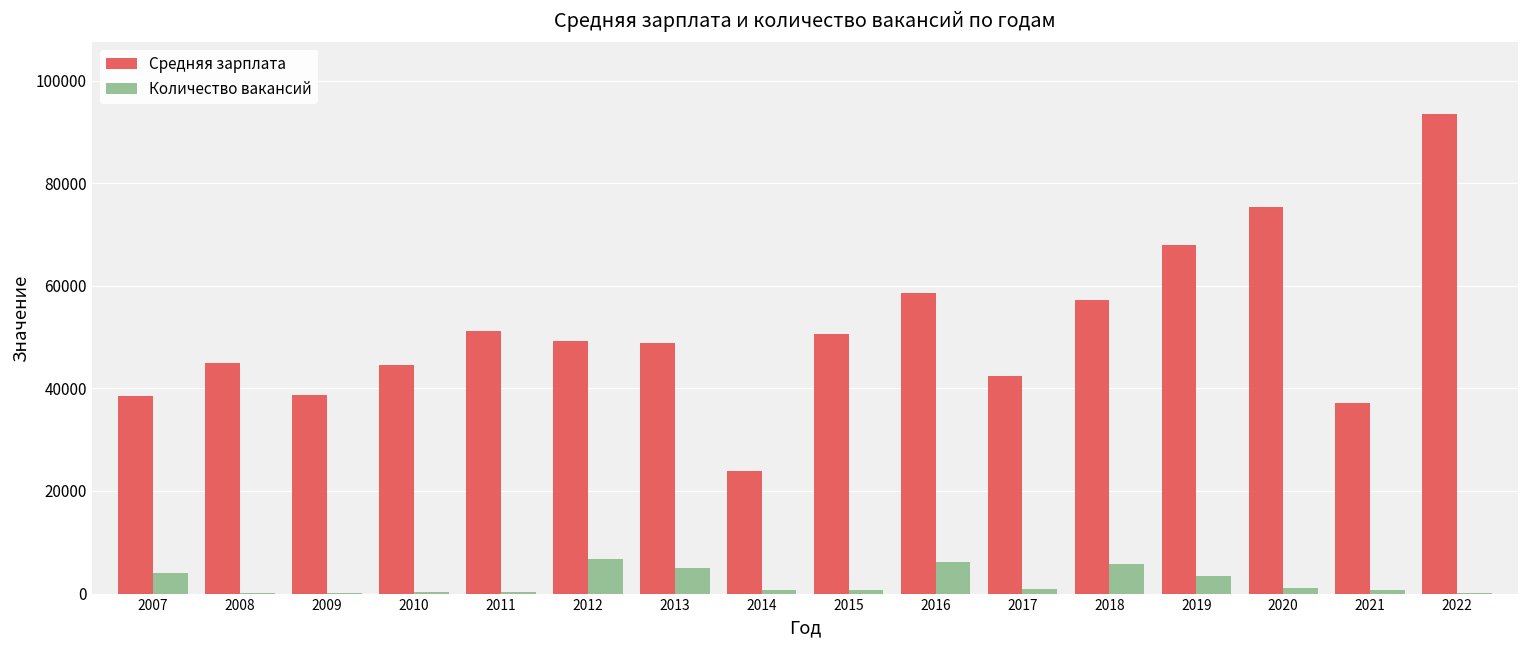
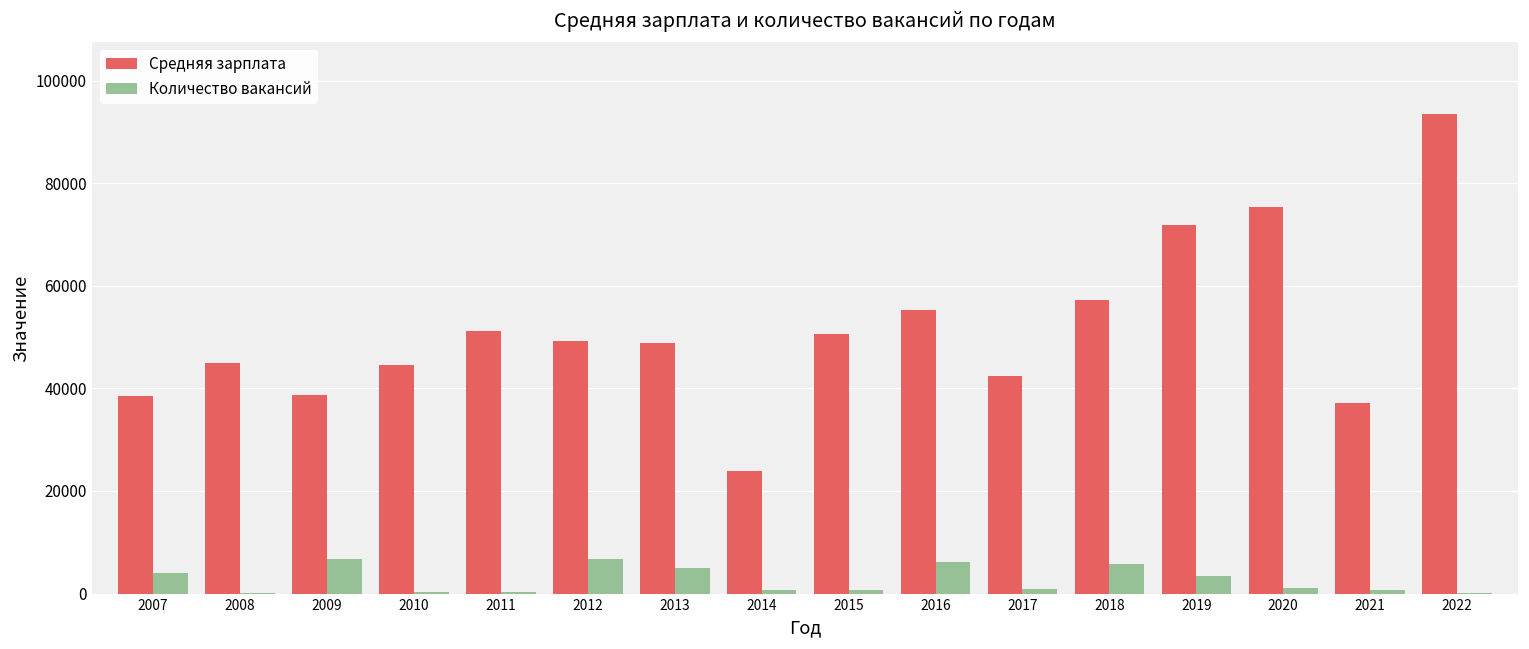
  {
    "Средняя зарплата": {
      "2007": 39000,
      "2008": 45000,
      "2009": 39000,
      "2010": 45000,
      "2011": 51000,
      "2012": 49000,
      "2013": 49000,
      "2014": 24000,
      "2015": 51000,
-     "2016": 59000,
+     "2016": 55000,
      "2017": 42000,
      "2018": 57000,
-     "2019": 68000,
+     "2019": 72000,
      "2020": 75000,
      "2021": 37000,
      "2022": 93000
    },
    "Количество вакансий": {
      "2007": 4000,
-     "2009": 0,
+     "2009": 7000,
      "2012": 7000,
      "2013": 5000,
      "2014": 1000,
      "2015": 1000,
      "2016": 6000,
      "2017": 1000,
      "2018": 6000,
      "2019": 4000,
      "2020": 1000,
      "2021": 1000
    }
  }
